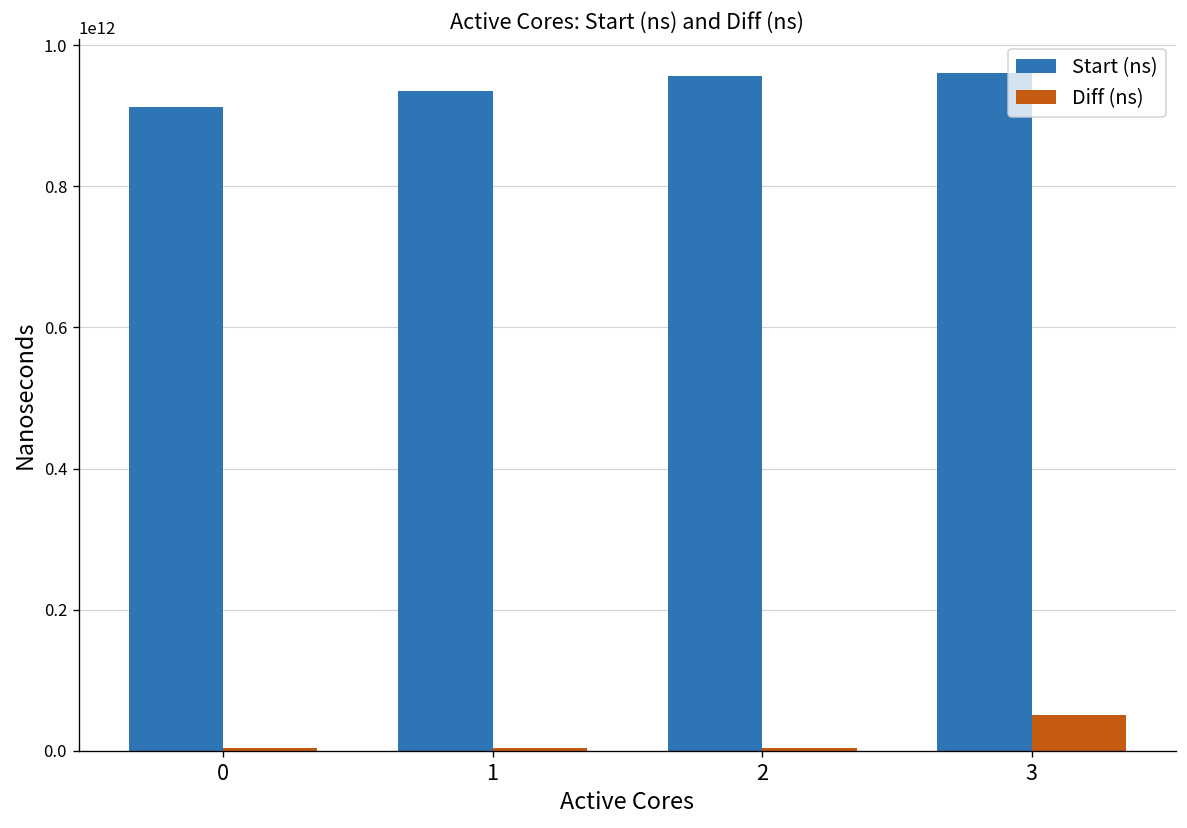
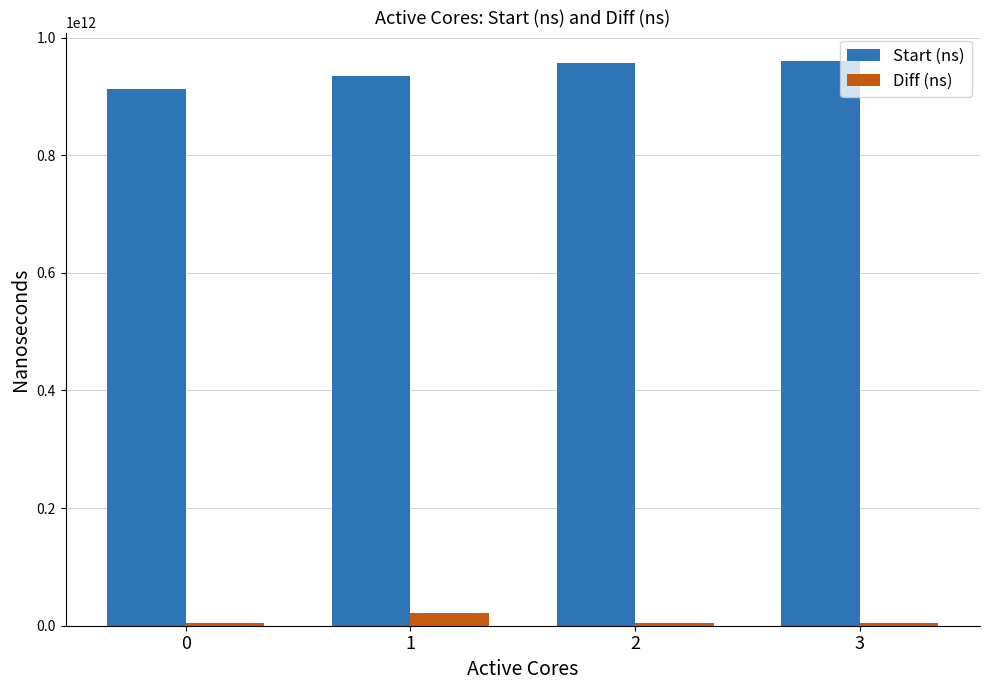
  {
    "Start (ns)": {
      "0": 910000000000,
      "1": 930000000000,
      "2": 960000000000,
      "3": 960000000000
    },
    "Diff (ns)": {
      "0": 0,
-     "1": 0,
+     "1": 20000000000,
      "2": 0,
-     "3": 50000000000
+     "3": 0
    }
  }
